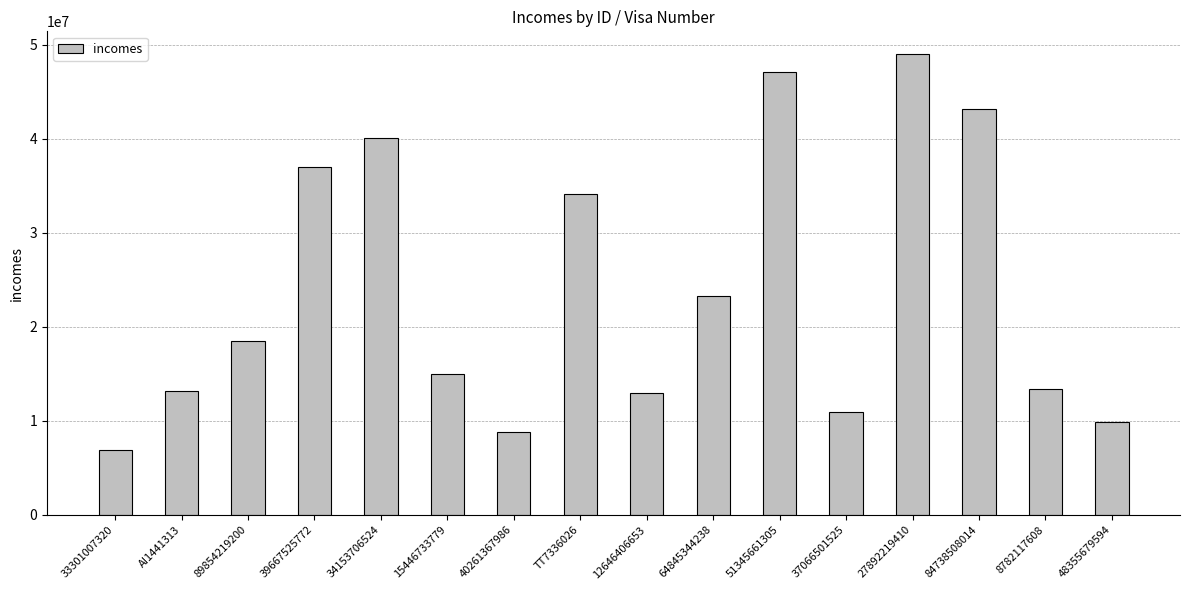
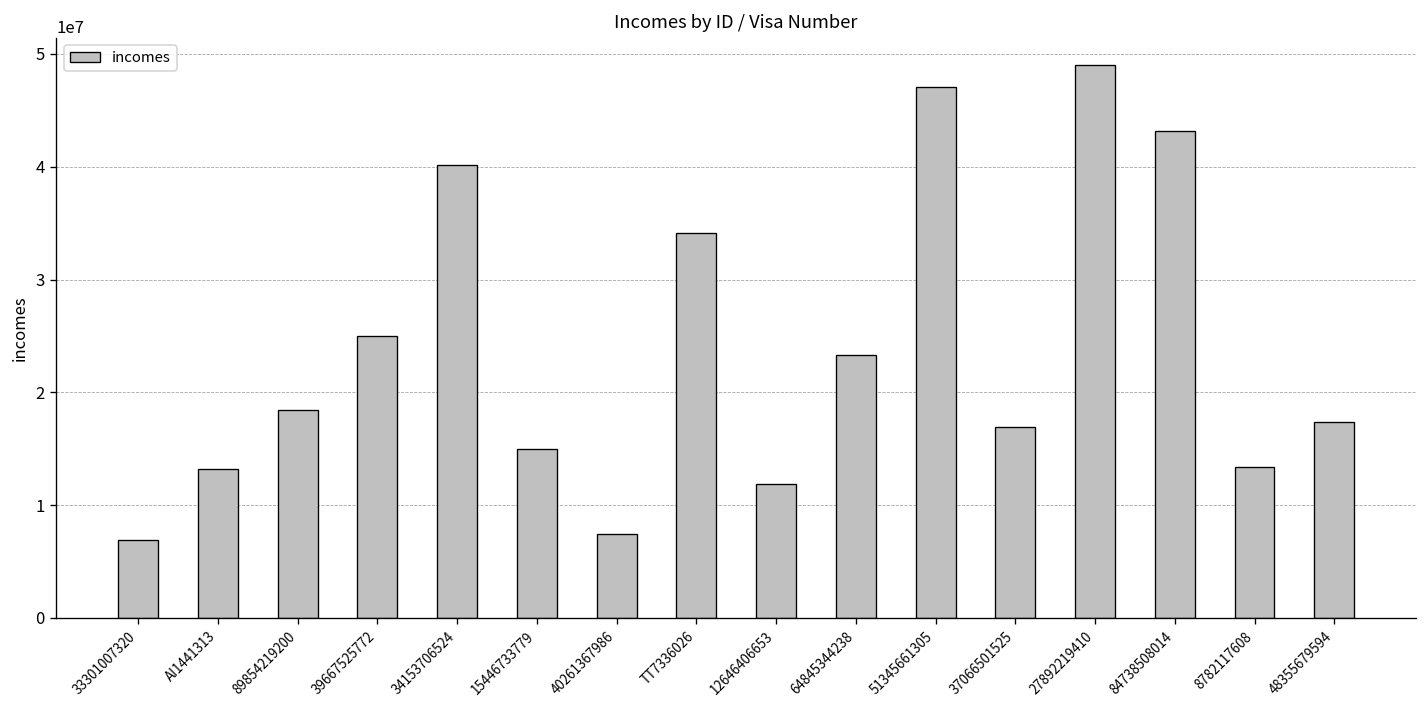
  {
    "33301007320": 7000000,
    "AI1441313": 13000000,
    "89854219200": 18000000,
-   "39667525772": 37000000,
+   "39667525772": 25000000,
    "34153706524": 40000000,
    "15446733779": 15000000,
-   "40261367986": 9000000,
+   "40261367986": 7000000,
    "TT7336026": 34000000,
-   "12646406653": 13000000,
+   "12646406653": 12000000,
    "64845344238": 23000000,
    "51345661305": 47000000,
-   "37066501525": 11000000,
+   "37066501525": 17000000,
    "27892219410": 49000000,
    "84738508014": 43000000,
    "8782117608": 13000000,
-   "48355679594": 10000000
+   "48355679594": 17000000
  }
